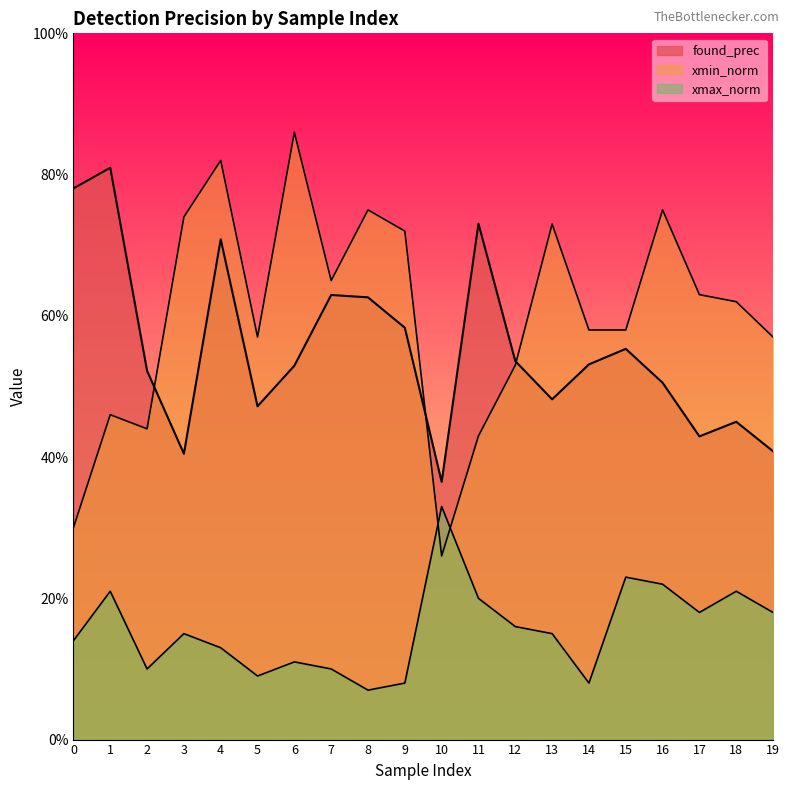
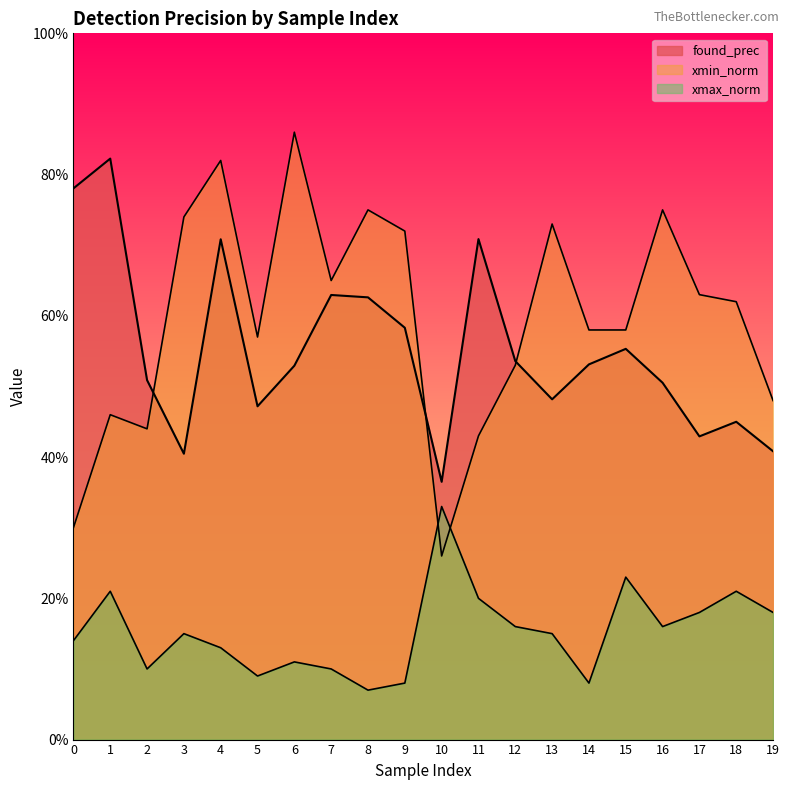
  {
    "found_prec": {
      "0": "78%",
-     "1": "81%",
-     "2": "52%",
+     "1": "82%",
+     "2": "51%",
      "3": "40%",
      "4": "71%",
      "5": "47%",
      "6": "53%",
      "7": "63%",
      "8": "63%",
      "9": "58%",
      "10": "36%",
-     "11": "73%",
+     "11": "71%",
      "12": "54%",
      "13": "48%",
      "14": "53%",
      "15": "55%",
      "16": "51%",
      "17": "43%",
      "18": "45%",
      "19": "41%"
    },
    "xmin_norm": {
      "0": "30%",
      "1": "46%",
      "2": "44%",
      "3": "74%",
      "4": "82%",
      "5": "57%",
      "6": "86%",
      "7": "65%",
      "8": "75%",
      "9": "72%",
      "10": "26%",
      "11": "43%",
      "12": "53%",
      "13": "73%",
      "14": "58%",
      "15": "58%",
      "16": "75%",
      "17": "63%",
      "18": "62%",
-     "19": "57%"
+     "19": "48%"
    },
    "xmax_norm": {
      "0": "14%",
      "1": "21%",
      "2": "10%",
      "3": "15%",
      "4": "13%",
      "5": "9%",
      "6": "11%",
      "7": "10%",
      "8": "7%",
      "9": "8%",
      "10": "33%",
      "11": "20%",
      "12": "16%",
      "13": "15%",
      "14": "8%",
      "15": "23%",
-     "16": "22%",
+     "16": "16%",
      "17": "18%",
      "18": "21%",
      "19": "18%"
    }
  }
